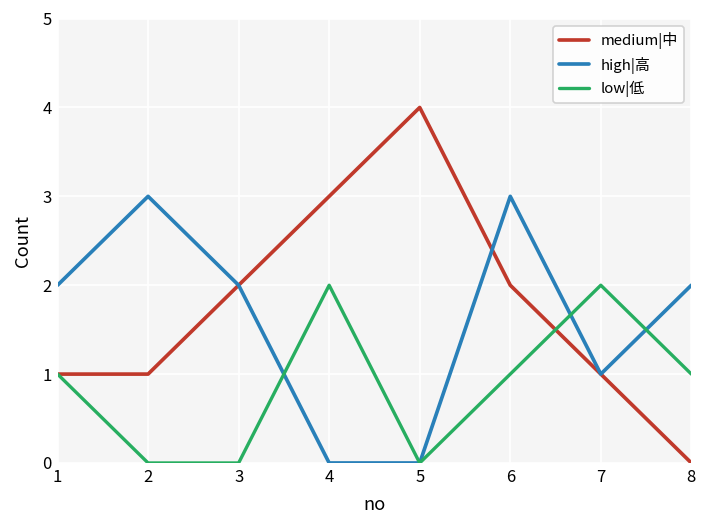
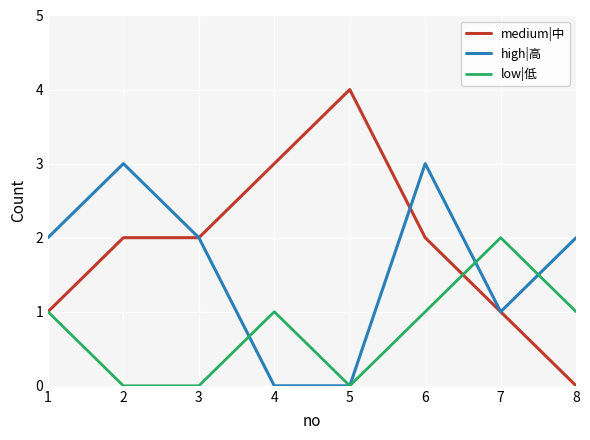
  {
    "medium|中": {
-     "2": 1,
+     "2": 2,
      "4": 3,
      "5": 4,
      "6": 2,
      "8": 0
    },
    "high|高": {
      "1": 2,
      "2": 3,
      "4": 0,
      "6": 3,
      "8": 2
    },
    "low|低": {
      "2": 0,
      "3": 0,
-     "4": 2,
+     "4": 1,
      "6": 1,
      "7": 2,
      "8": 1
    }
  }
